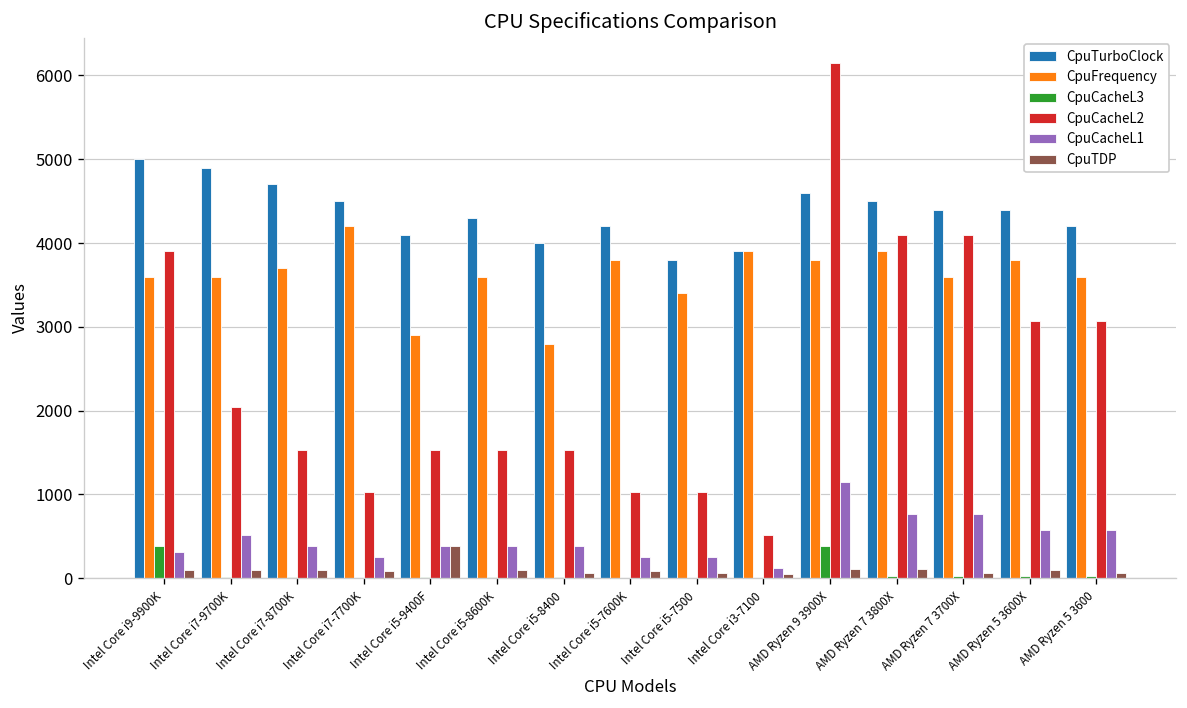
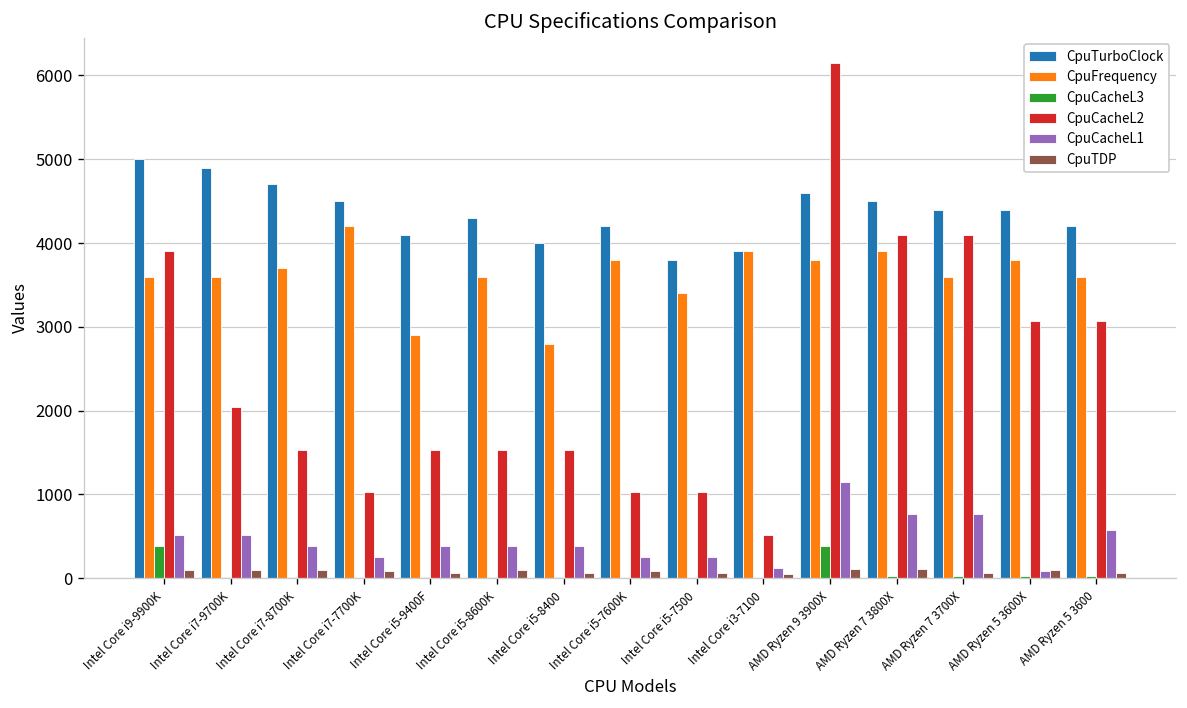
  {
    "CpuTurboClock": {
      "Intel Core i9-9900K": 5000,
      "Intel Core i7-9700K": 4900,
      "Intel Core i7-8700K": 4700,
      "Intel Core i7-7700K": 4500,
      "Intel Core i5-9400F": 4100,
      "Intel Core i5-8600K": 4300,
      "Intel Core i5-8400": 4000,
      "Intel Core i5-7600K": 4200,
      "Intel Core i5-7500": 3800,
      "Intel Core i3-7100": 3900,
      "AMD Ryzen 9 3900X": 4600,
      "AMD Ryzen 7 3800X": 4500,
      "AMD Ryzen 7 3700X": 4400,
      "AMD Ryzen 5 3600X": 4400,
      "AMD Ryzen 5 3600": 4200
    },
    "CpuFrequency": {
      "Intel Core i9-9900K": 3600,
      "Intel Core i7-9700K": 3600,
      "Intel Core i7-8700K": 3700,
      "Intel Core i7-7700K": 4200,
      "Intel Core i5-9400F": 2900,
      "Intel Core i5-8600K": 3600,
      "Intel Core i5-8400": 2800,
      "Intel Core i5-7600K": 3800,
      "Intel Core i5-7500": 3400,
      "Intel Core i3-7100": 3900,
      "AMD Ryzen 9 3900X": 3800,
      "AMD Ryzen 7 3800X": 3900,
      "AMD Ryzen 7 3700X": 3600,
      "AMD Ryzen 5 3600X": 3800,
      "AMD Ryzen 5 3600": 3600
    },
    "CpuCacheL3": {
      "Intel Core i9-9900K": 400,
      "AMD Ryzen 9 3900X": 400
    },
    "CpuCacheL2": {
      "Intel Core i9-9900K": 3900,
      "Intel Core i7-9700K": 2000,
      "Intel Core i7-8700K": 1500,
      "Intel Core i7-7700K": 1000,
      "Intel Core i5-9400F": 1500,
      "Intel Core i5-8600K": 1500,
      "Intel Core i5-8400": 1500,
      "Intel Core i5-7600K": 1000,
      "Intel Core i5-7500": 1000,
      "Intel Core i3-7100": 500,
      "AMD Ryzen 9 3900X": 6100,
      "AMD Ryzen 7 3800X": 4100,
      "AMD Ryzen 7 3700X": 4100,
      "AMD Ryzen 5 3600X": 3100,
      "AMD Ryzen 5 3600": 3100
    },
    "CpuCacheL1": {
-     "Intel Core i9-9900K": 300,
+     "Intel Core i9-9900K": 500,
      "Intel Core i7-9700K": 500,
      "Intel Core i7-8700K": 400,
      "Intel Core i7-7700K": 300,
      "Intel Core i5-9400F": 400,
      "Intel Core i5-8600K": 400,
      "Intel Core i5-8400": 400,
      "Intel Core i5-7600K": 300,
      "Intel Core i5-7500": 300,
      "Intel Core i3-7100": 100,
      "AMD Ryzen 9 3900X": 1200,
      "AMD Ryzen 7 3800X": 800,
      "AMD Ryzen 7 3700X": 800,
-     "AMD Ryzen 5 3600X": 600,
+     "AMD Ryzen 5 3600X": 100,
      "AMD Ryzen 5 3600": 600
    },
    "CpuTDP": {
      "Intel Core i9-9900K": 100,
      "Intel Core i7-9700K": 100,
      "Intel Core i7-8700K": 100,
      "Intel Core i7-7700K": 100,
-     "Intel Core i5-9400F": 400,
+     "Intel Core i5-9400F": 100,
      "Intel Core i5-8600K": 100,
      "Intel Core i5-8400": 100,
      "Intel Core i5-7600K": 100,
      "Intel Core i5-7500": 100,
      "Intel Core i3-7100": 100,
      "AMD Ryzen 9 3900X": 100,
      "AMD Ryzen 7 3800X": 100,
      "AMD Ryzen 7 3700X": 100,
      "AMD Ryzen 5 3600X": 100,
      "AMD Ryzen 5 3600": 100
    }
  }
